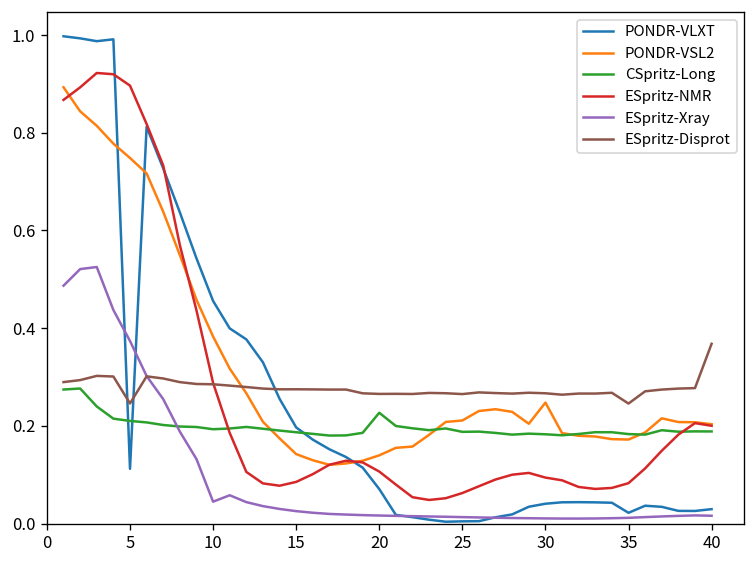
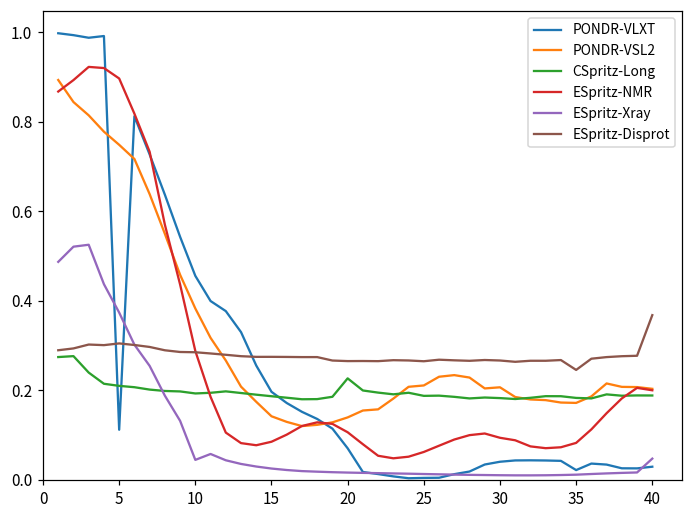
  {
    "PONDR-VLXT": {
      "5": 0.11,
      "10": 0.46,
      "15": 0.20,
      "20": 0.07,
      "25": 0.00,
      "30": 0.04,
      "35": 0.02,
      "40": 0.03
    },
    "PONDR-VSL2": {
      "5": 0.75,
      "10": 0.38,
      "15": 0.14,
      "20": 0.14,
      "25": 0.21,
-     "30": 0.25,
+     "30": 0.21,
      "35": 0.17
    },
    "CSpritz-Long": {
      "5": 0.21,
      "10": 0.19,
      "15": 0.19,
      "20": 0.23,
      "25": 0.19,
      "30": 0.18,
      "35": 0.18,
      "40": 0.19
    },
    "ESpritz-NMR": {
      "5": 0.90,
      "15": 0.09,
      "20": 0.11,
      "25": 0.06,
      "30": 0.09,
      "35": 0.08
    },
    "ESpritz-Xray": {
      "5": 0.37,
      "10": 0.04,
      "15": 0.03,
      "20": 0.02,
      "25": 0.01,
      "30": 0.01,
      "35": 0.01,
-     "40": 0.02
+     "40": 0.05
    },
    "ESpritz-Disprot": {
-     "5": 0.25,
+     "5": 0.30,
      "15": 0.27,
      "20": 0.27,
      "25": 0.26,
      "30": 0.27,
      "35": 0.25,
      "40": 0.37
    }
  }
